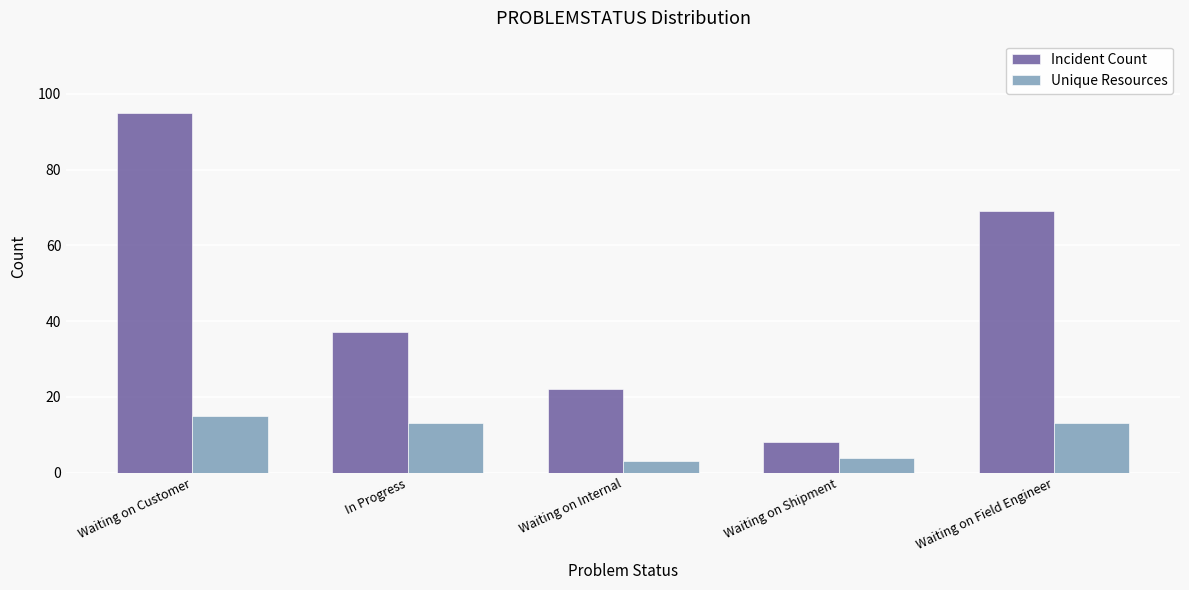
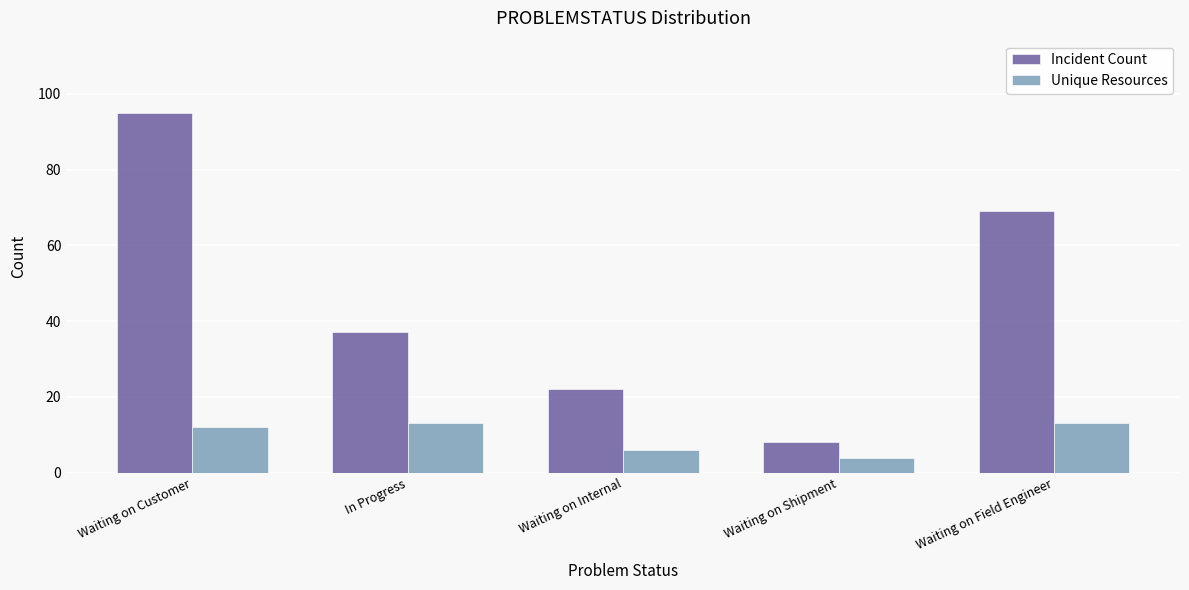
  {
    "Incident Count": {
      "Waiting on Customer": 95,
      "In Progress": 37,
      "Waiting on Internal": 22,
      "Waiting on Shipment": 8,
      "Waiting on Field Engineer": 69
    },
    "Unique Resources": {
-     "Waiting on Customer": 15,
+     "Waiting on Customer": 12,
      "In Progress": 13,
-     "Waiting on Internal": 3,
+     "Waiting on Internal": 6,
      "Waiting on Shipment": 4,
      "Waiting on Field Engineer": 13
    }
  }
